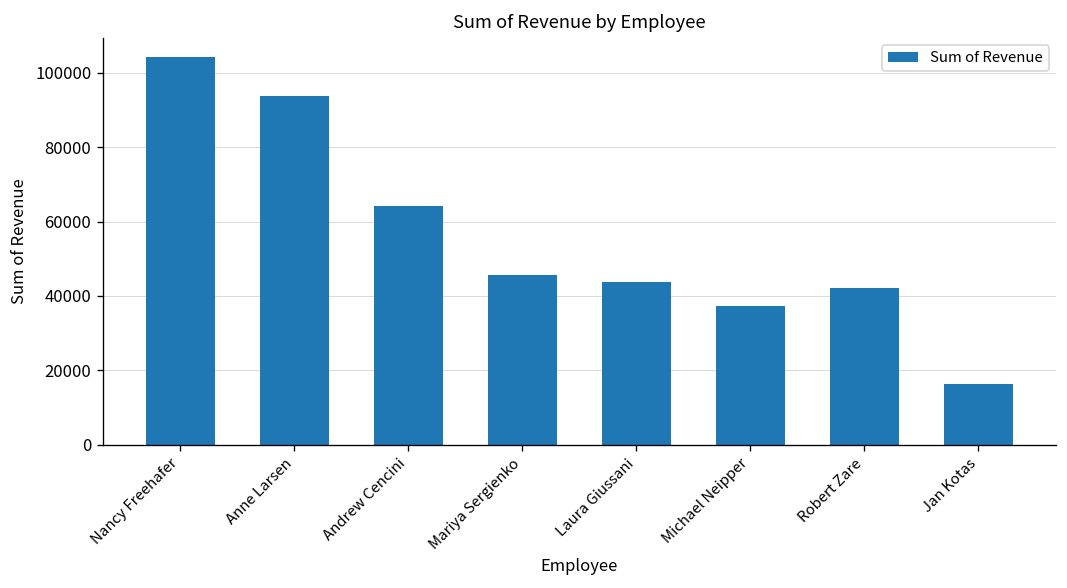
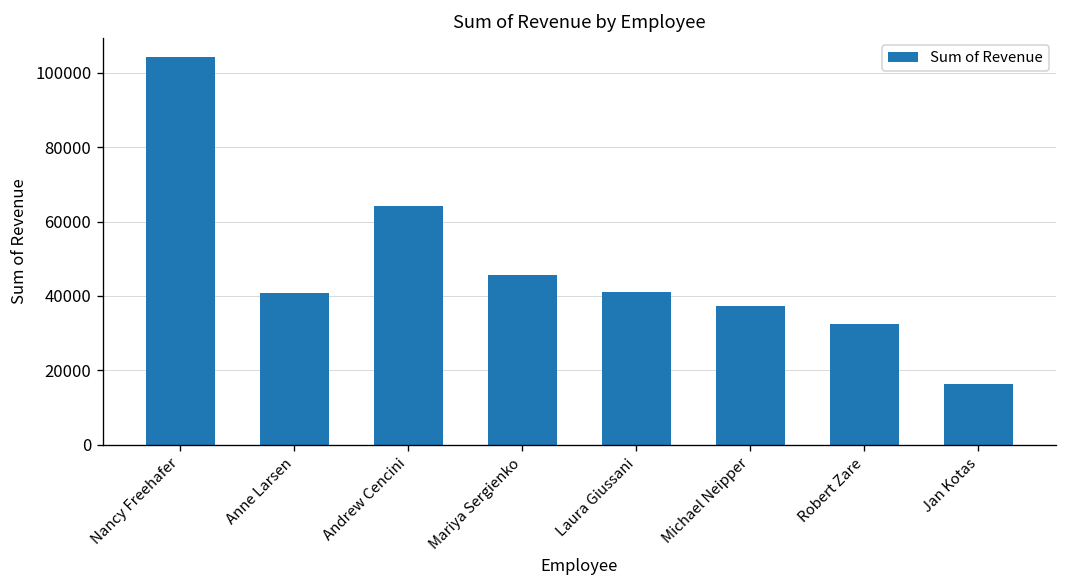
  {
    "Nancy Freehafer": 104000,
-   "Anne Larsen": 94000,
+   "Anne Larsen": 41000,
    "Andrew Cencini": 64000,
    "Mariya Sergienko": 46000,
-   "Laura Giussani": 44000,
+   "Laura Giussani": 41000,
    "Michael Neipper": 37000,
-   "Robert Zare": 42000,
+   "Robert Zare": 33000,
    "Jan Kotas": 16000
  }
